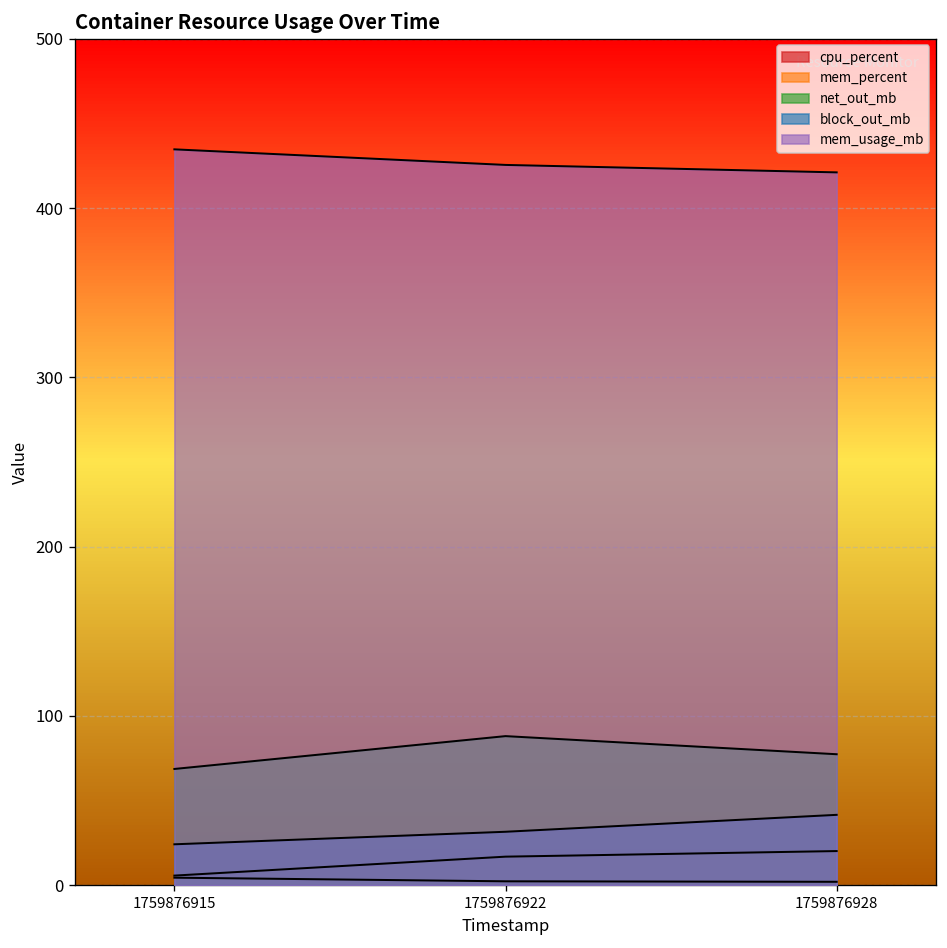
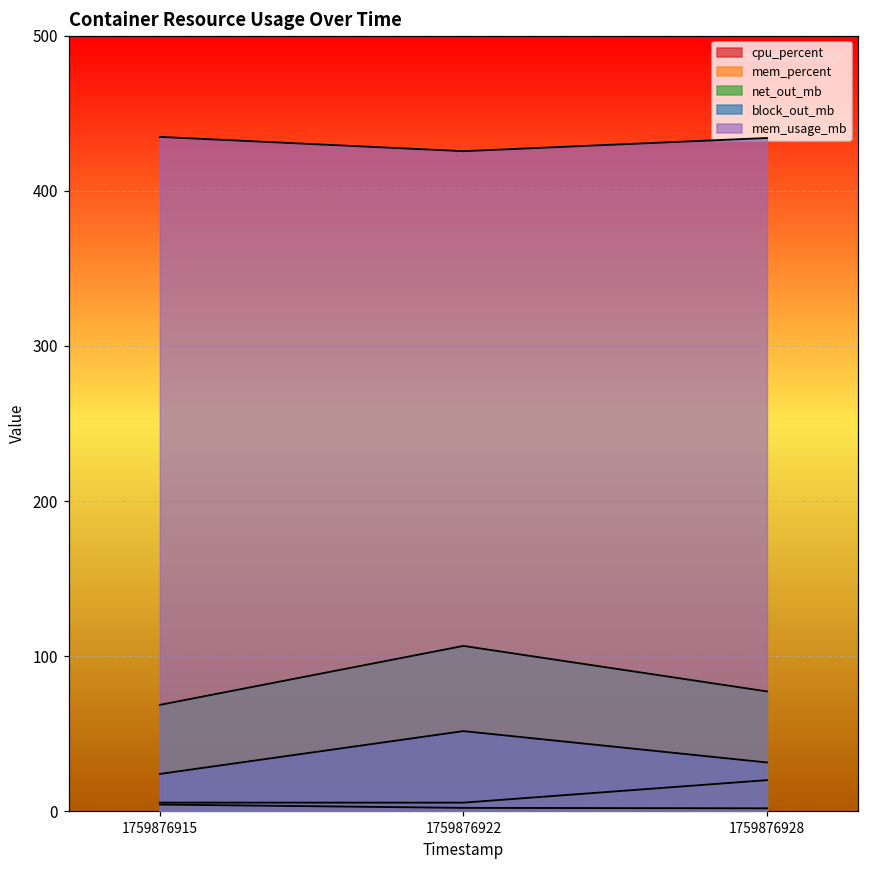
  {
    "cpu_percent": {
      "1759876922": 2,
      "1759876928": 2
    },
    "mem_percent": {
-     "1759876922": 17,
+     "1759876922": 6,
      "1759876928": 20
    },
    "net_out_mb": {
      "1759876915": 69,
-     "1759876922": 88,
+     "1759876922": 107,
      "1759876928": 77
    },
    "block_out_mb": {
      "1759876915": 24,
-     "1759876922": 32,
-     "1759876928": 42
+     "1759876922": 52,
+     "1759876928": 32
    },
    "mem_usage_mb": {
      "1759876915": 435,
      "1759876922": 426,
-     "1759876928": 421
+     "1759876928": 434
    }
  }
